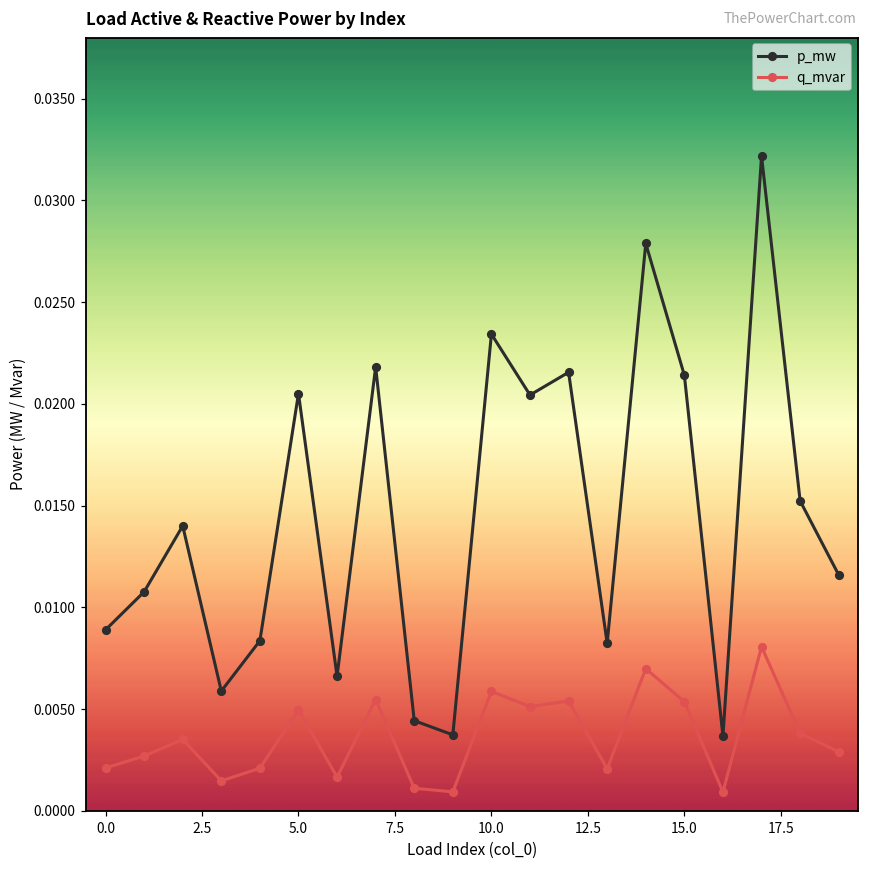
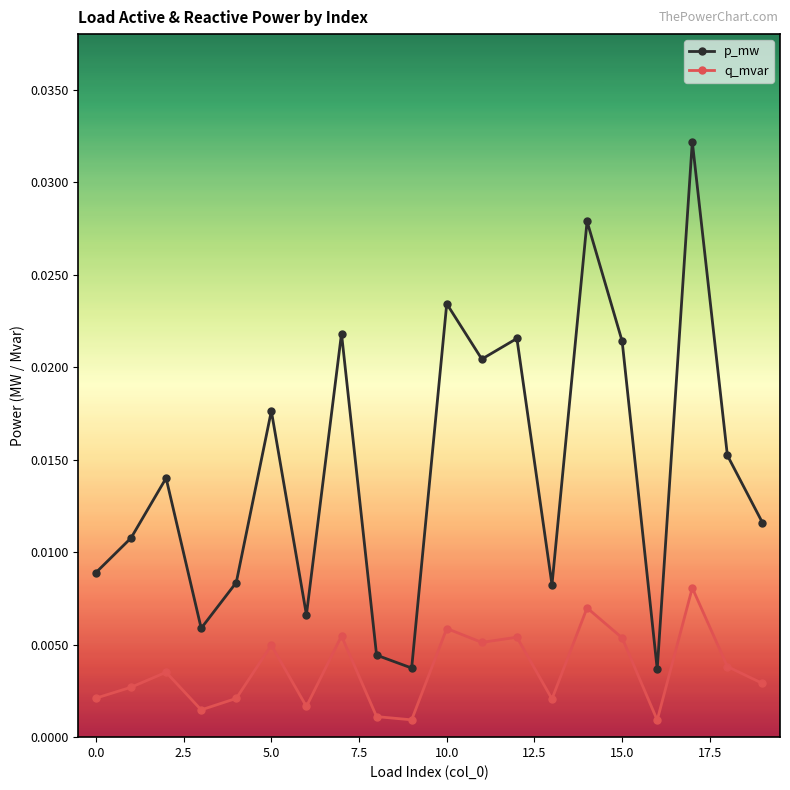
  {
    "p_mw": {
      "0.0": 0.0089,
-     "5.0": 0.0205,
+     "5.0": 0.0176,
      "10.0": 0.0234,
      "15.0": 0.0214
    },
    "q_mvar": {
      "0.0": 0.0021,
      "5.0": 0.0050,
      "10.0": 0.0059,
      "15.0": 0.0054
    }
  }
